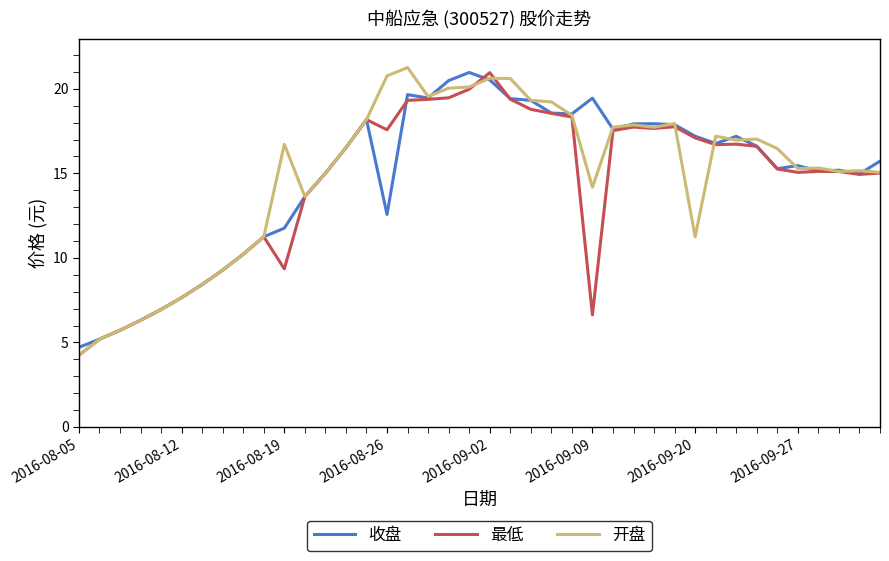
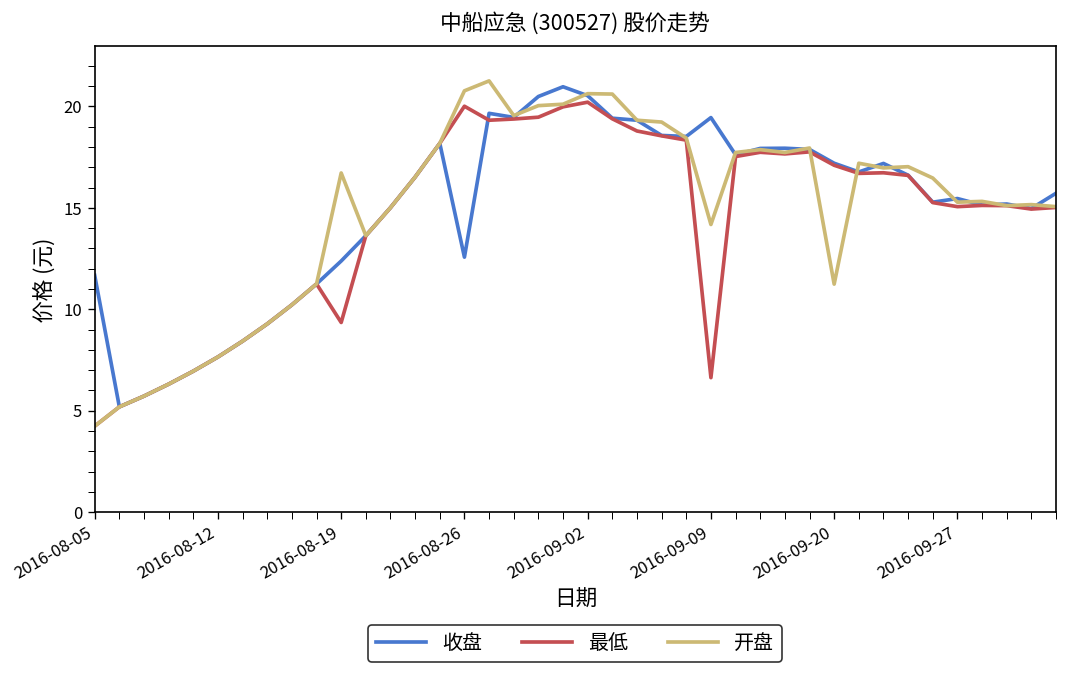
  {
    "收盘": {
-     "2016-08-05": 4.7,
-     "2016-08-19": 11.8,
+     "2016-08-05": 11.7,
+     "2016-08-19": 12.4,
      "2016-08-26": 12.6,
      "2016-09-09": 19.5,
      "2016-09-27": 15.5
    },
    "最低": {
      "2016-08-19": 9.4,
-     "2016-08-26": 17.6,
-     "2016-09-02": 21.0,
+     "2016-08-26": 20.0,
+     "2016-09-02": 20.2,
      "2016-09-09": 6.6,
      "2016-09-27": 15.1
    },
    "开盘": {
      "2016-08-19": 16.7,
      "2016-08-26": 20.8,
      "2016-09-09": 14.2,
      "2016-09-20": 11.2,
      "2016-09-27": 15.3
    }
  }
